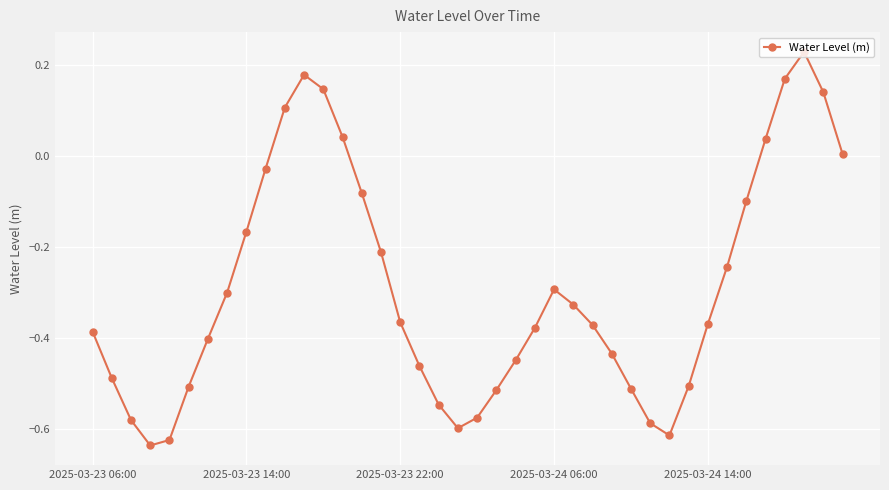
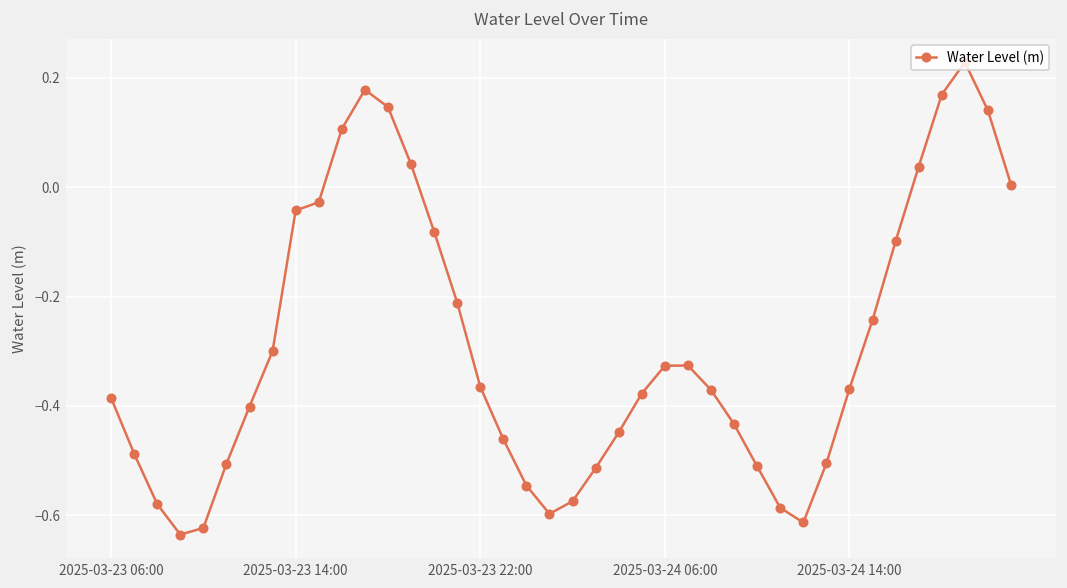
  {
    "2025-03-23 06:00": -0.39,
-   "2025-03-23 14:00": -0.17,
+   "2025-03-23 14:00": -0.04,
    "2025-03-23 22:00": -0.36,
-   "2025-03-24 06:00": -0.29,
+   "2025-03-24 06:00": -0.33,
    "2025-03-24 14:00": -0.37
  }
